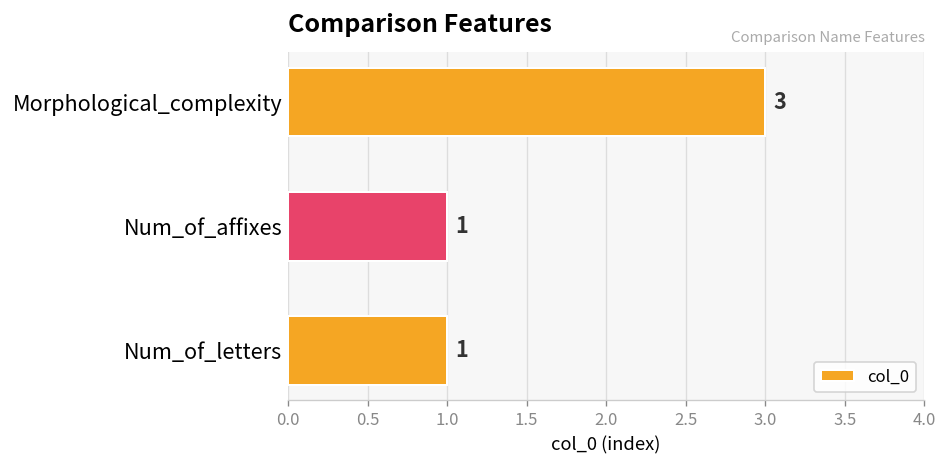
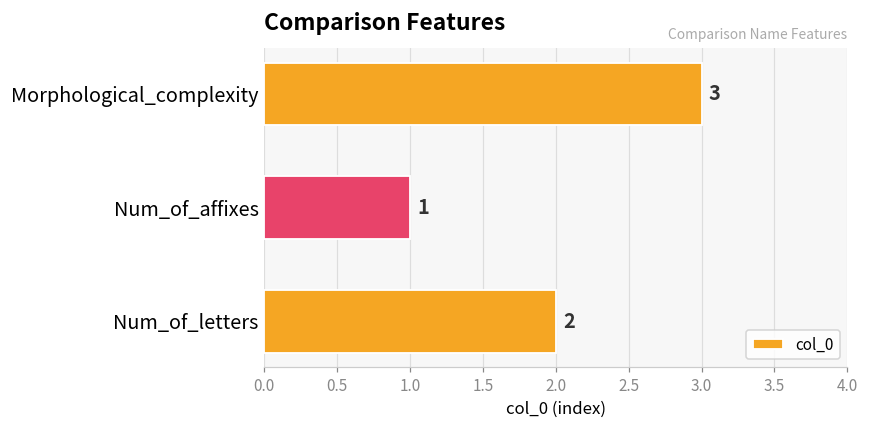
  {
    "Morphological_complexity": 3,
    "Num_of_affixes": 1,
-   "Num_of_letters": 1
+   "Num_of_letters": 2
  }
